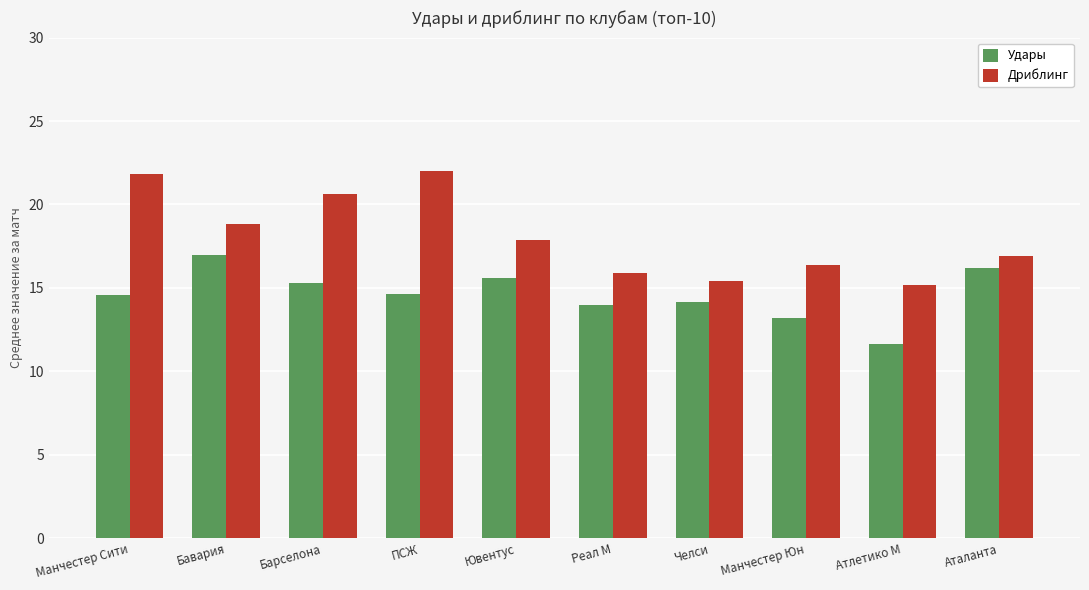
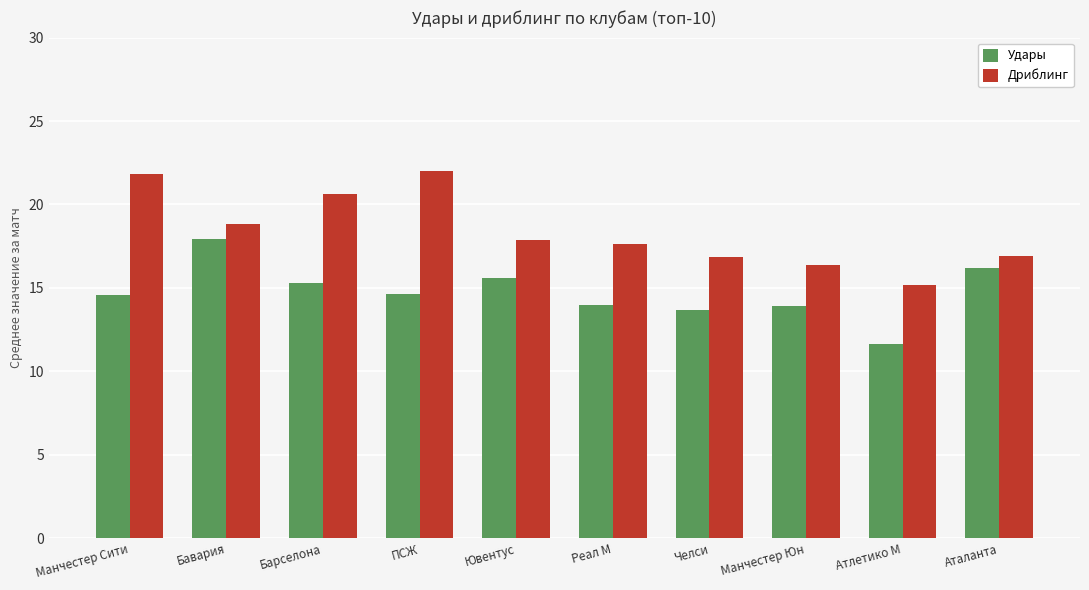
  {
    "Удары": {
      "Манчестер Сити": 14.6,
-     "Бавария": 17.0,
+     "Бавария": 17.9,
      "Барселона": 15.3,
      "ПСЖ": 14.6,
      "Ювентус": 15.6,
      "Реал М": 14.0,
-     "Челси": 14.2,
-     "Манчестер Юн": 13.2,
+     "Челси": 13.7,
+     "Манчестер Юн": 13.9,
      "Атлетико М": 11.6,
      "Аталанта": 16.2
    },
    "Дриблинг": {
      "Манчестер Сити": 21.9,
      "Бавария": 18.8,
      "Барселона": 20.6,
      "ПСЖ": 22.0,
      "Ювентус": 17.9,
-     "Реал М": 15.9,
-     "Челси": 15.4,
+     "Реал М": 17.6,
+     "Челси": 16.9,
      "Манчестер Юн": 16.4,
      "Атлетико М": 15.2,
      "Аталанта": 16.9
    }
  }
